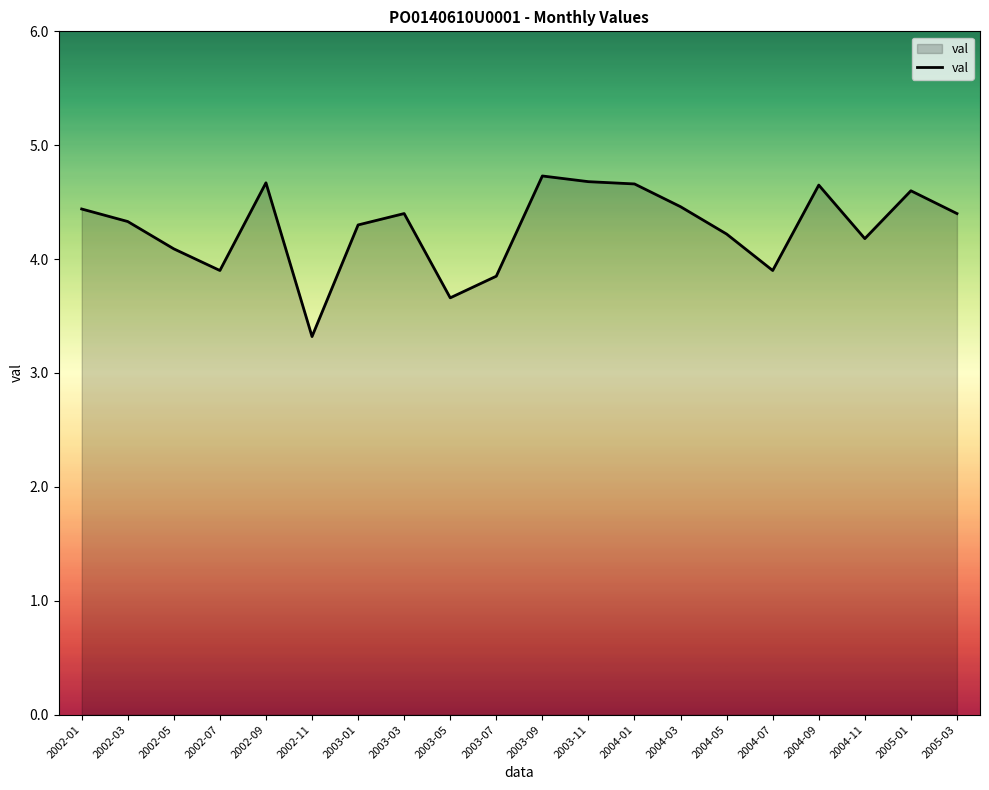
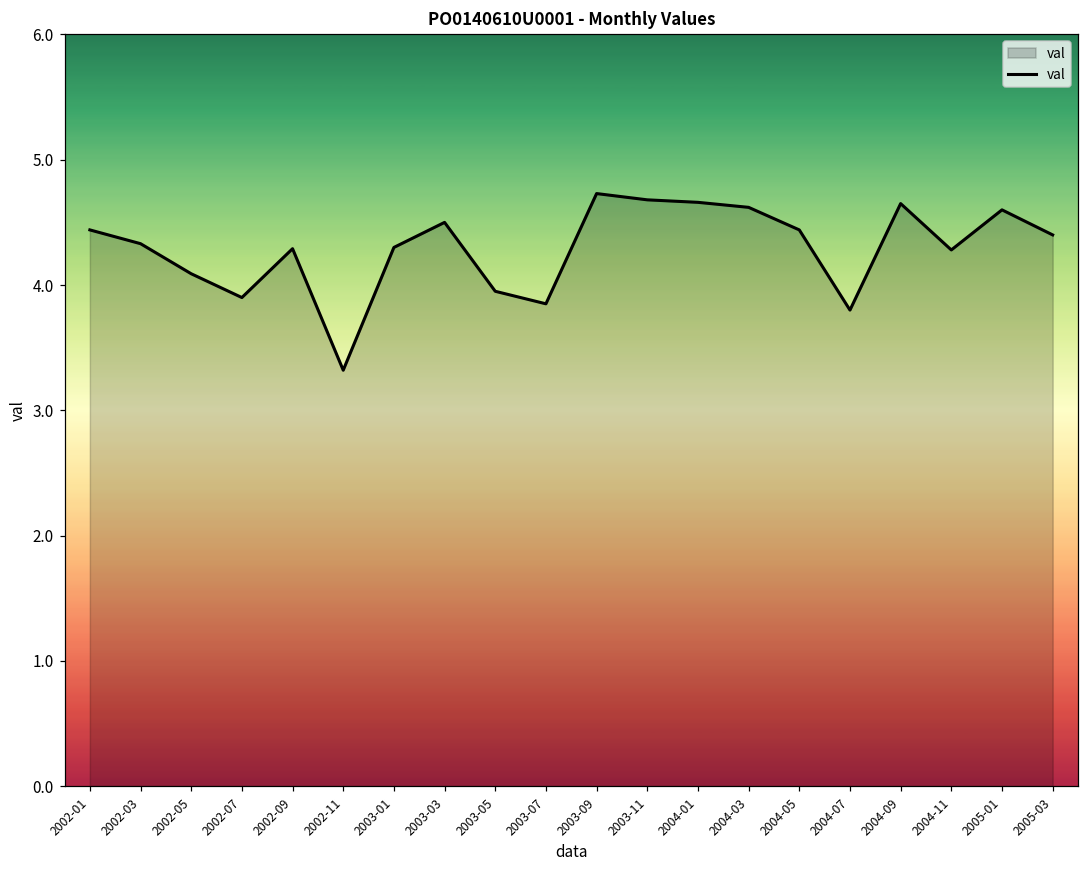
  {
    "2002-01": 4.44,
    "2002-03": 4.33,
    "2002-05": 4.09,
    "2002-07": 3.90,
-   "2002-09": 4.67,
+   "2002-09": 4.29,
    "2002-11": 3.32,
    "2003-01": 4.30,
-   "2003-03": 4.4,
-   "2003-05": 3.66,
+   "2003-03": 4.5,
+   "2003-05": 3.95,
    "2003-07": 3.85,
    "2003-09": 4.73,
    "2003-11": 4.68,
    "2004-01": 4.66,
-   "2004-03": 4.46,
-   "2004-05": 4.22,
-   "2004-07": 3.9,
+   "2004-03": 4.62,
+   "2004-05": 4.44,
+   "2004-07": 3.8,
    "2004-09": 4.65,
-   "2004-11": 4.18,
+   "2004-11": 4.28,
    "2005-01": 4.60,
    "2005-03": 4.40
  }
